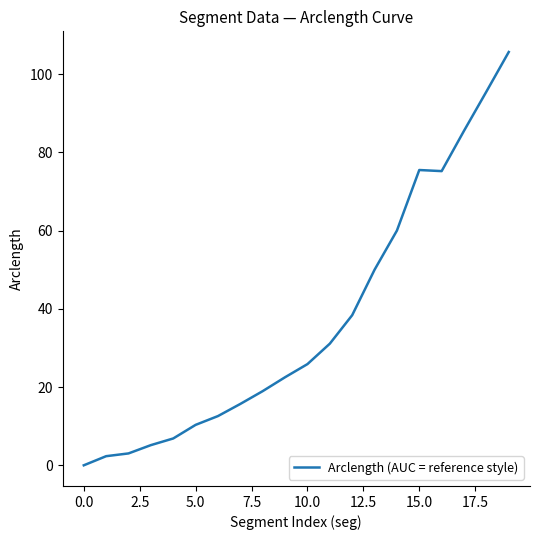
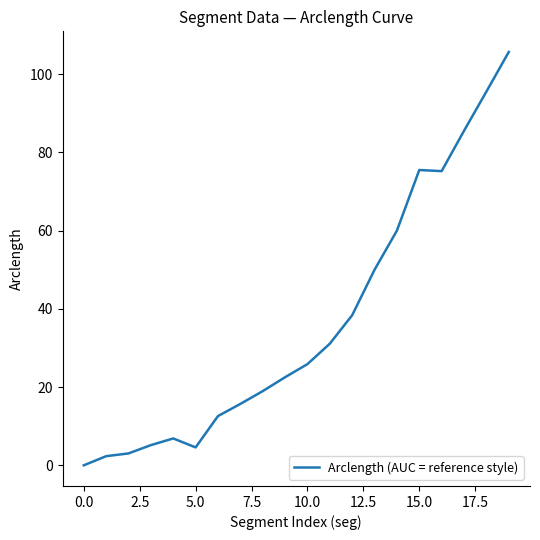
  {
    "0.0": 0,
-   "5.0": 10,
+   "5.0": 5,
    "10.0": 26,
    "15.0": 75
  }
